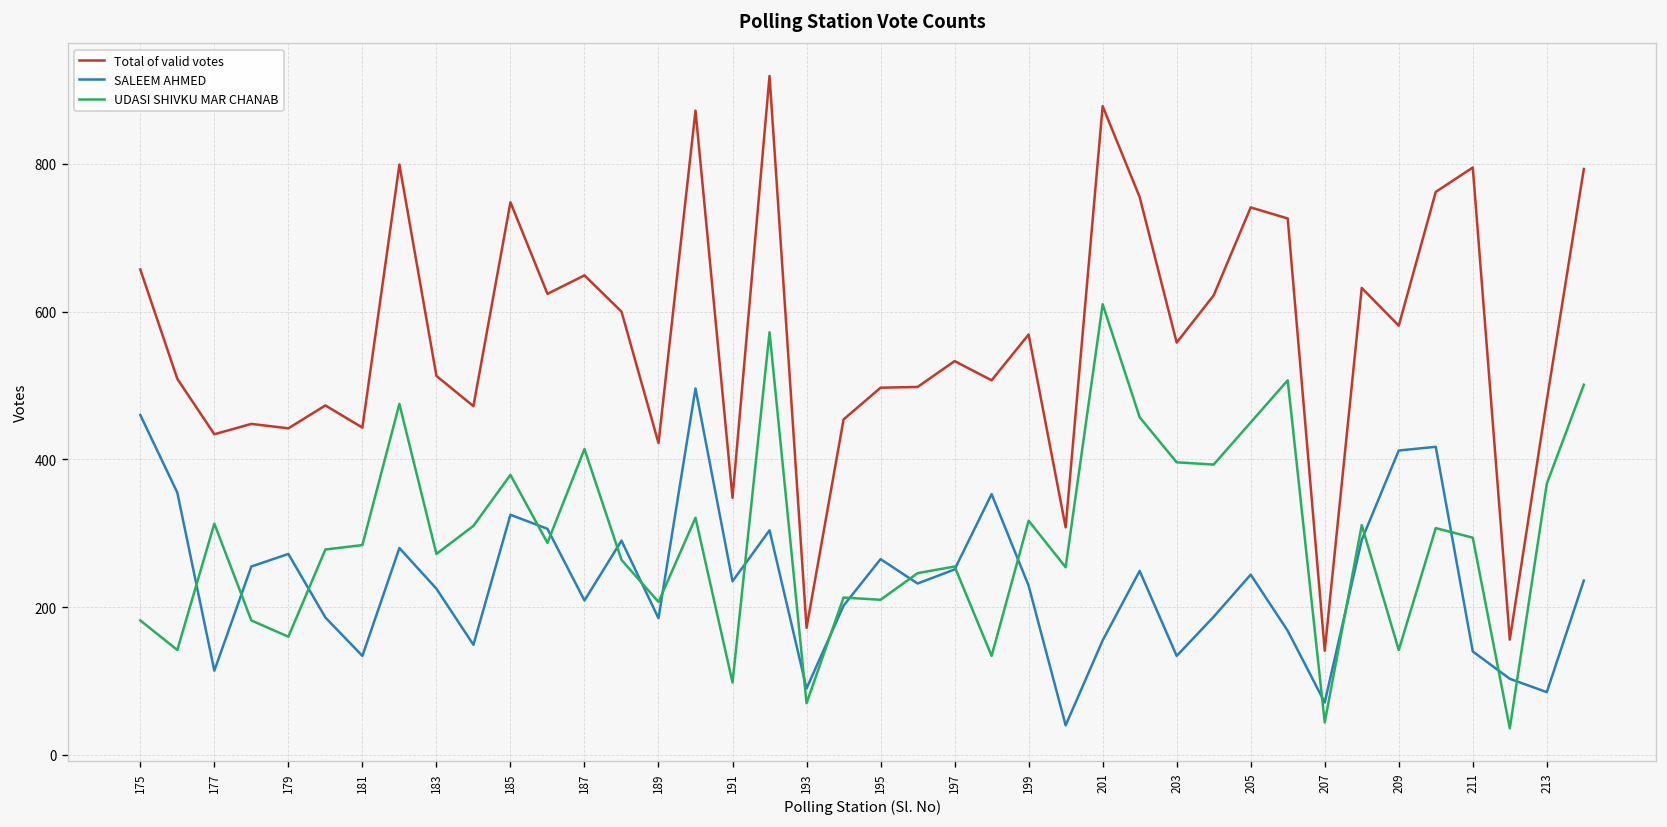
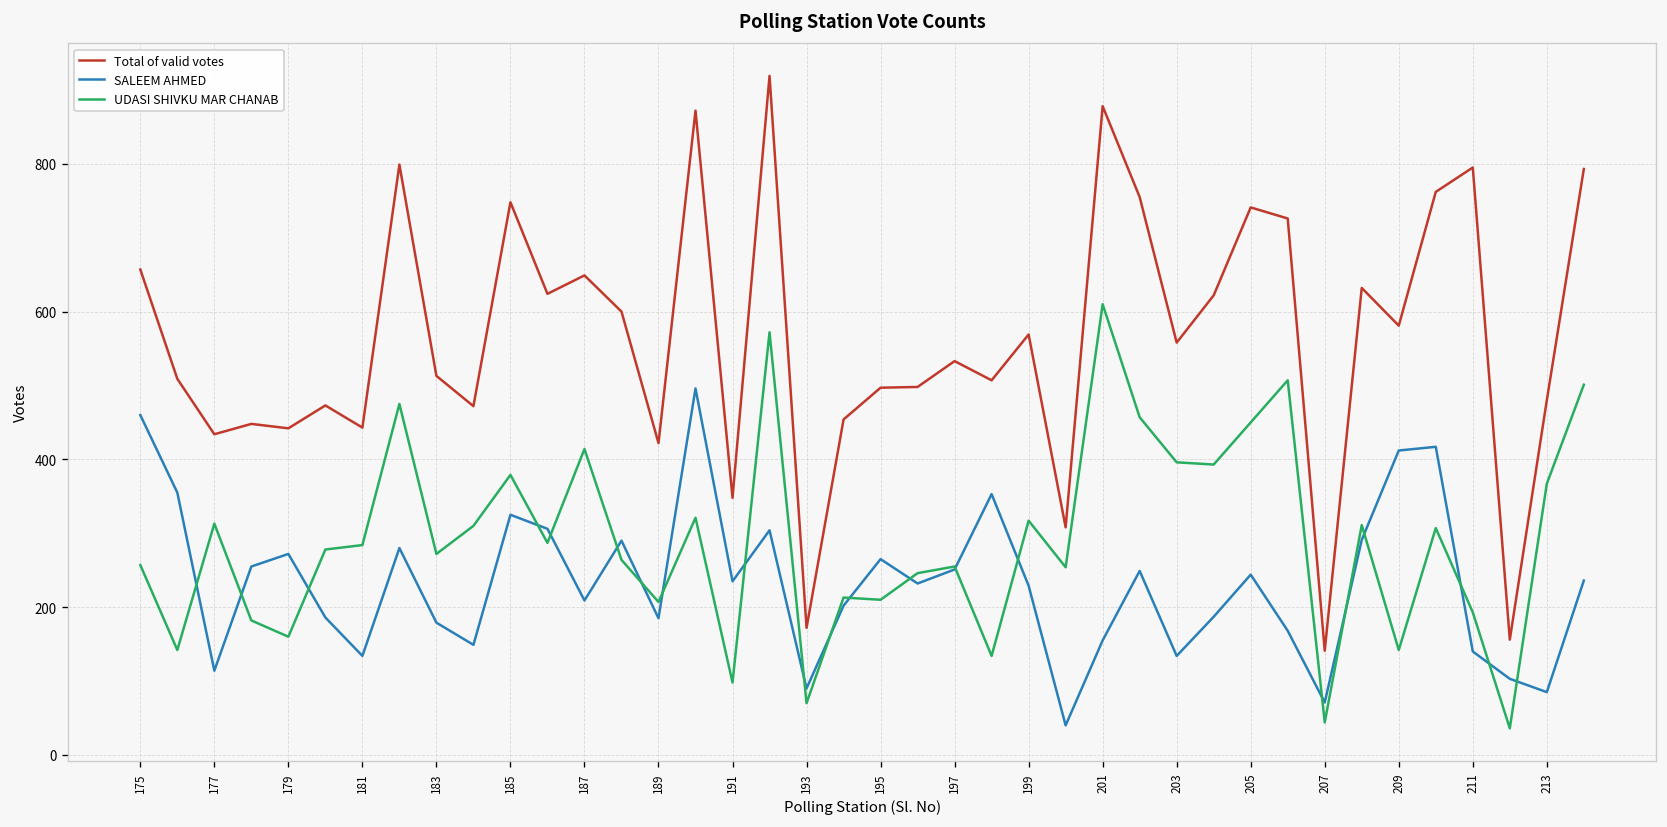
  {
    "Total of valid votes": {
      "175": 660,
      "177": 430,
      "179": 440,
      "181": 440,
      "183": 510,
      "185": 750,
      "187": 650,
      "189": 420,
      "191": 350,
      "193": 170,
      "195": 500,
      "197": 530,
      "199": 570,
      "201": 880,
      "203": 560,
      "205": 740,
      "207": 140,
      "209": 580,
      "211": 800,
      "213": 480
    },
    "SALEEM AHMED": {
      "175": 460,
      "177": 110,
      "179": 270,
      "181": 130,
-     "183": 230,
+     "183": 180,
      "185": 330,
      "187": 210,
      "189": 190,
      "191": 240,
      "193": 90,
      "195": 270,
      "199": 230,
      "201": 160,
      "203": 130,
      "205": 240,
      "207": 70,
      "209": 410,
      "211": 140,
      "213": 90
    },
    "UDASI SHIVKU MAR CHANAB": {
-     "175": 180,
+     "175": 260,
      "177": 310,
      "179": 160,
      "181": 280,
      "183": 270,
      "185": 380,
      "187": 410,
      "189": 210,
      "191": 100,
      "193": 70,
      "195": 210,
      "199": 320,
      "201": 610,
      "203": 400,
      "205": 450,
      "207": 40,
      "209": 140,
-     "211": 290,
+     "211": 190,
      "213": 370
    }
  }
